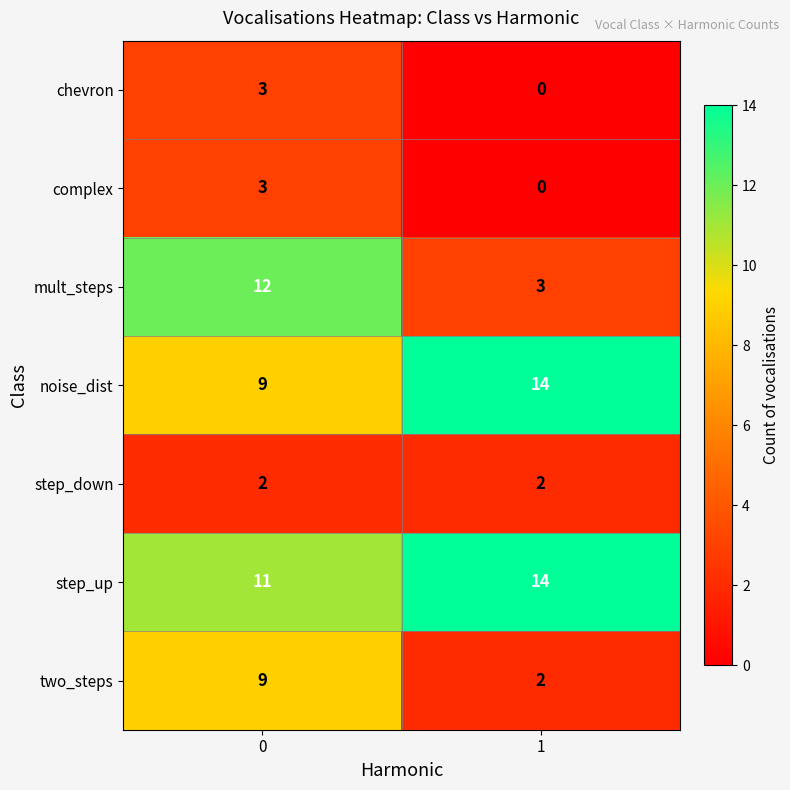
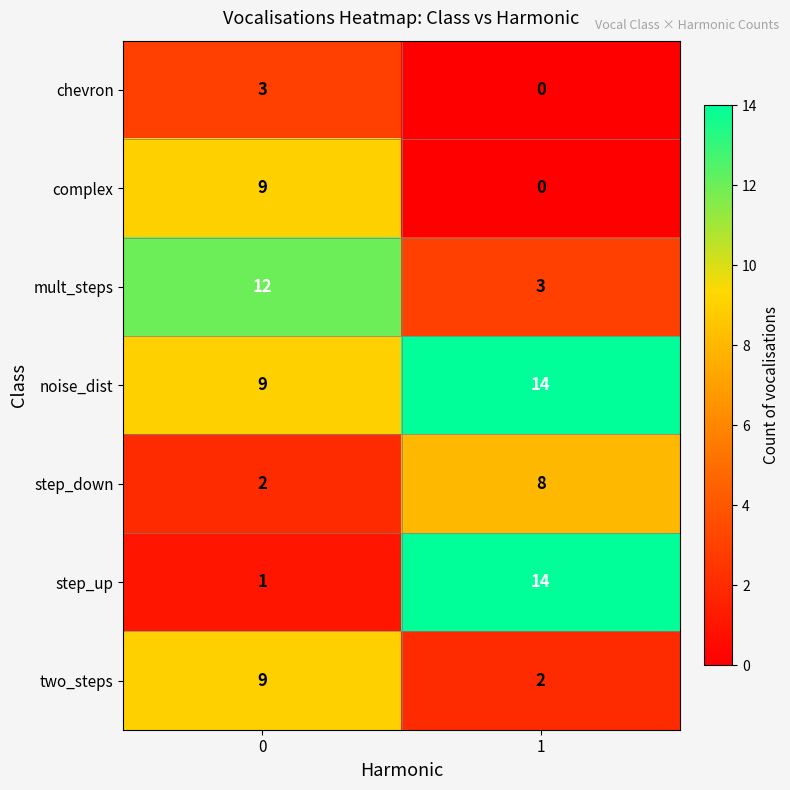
  {
    "chevron": {
      "0": 3,
      "1": 0
    },
    "complex": {
-     "0": 3,
+     "0": 9,
      "1": 0
    },
    "mult_steps": {
      "0": 12,
      "1": 3
    },
    "noise_dist": {
      "0": 9,
      "1": 14
    },
    "step_down": {
      "0": 2,
-     "1": 2
+     "1": 8
    },
    "step_up": {
-     "0": 11,
+     "0": 1,
      "1": 14
    },
    "two_steps": {
      "0": 9,
      "1": 2
    }
  }
